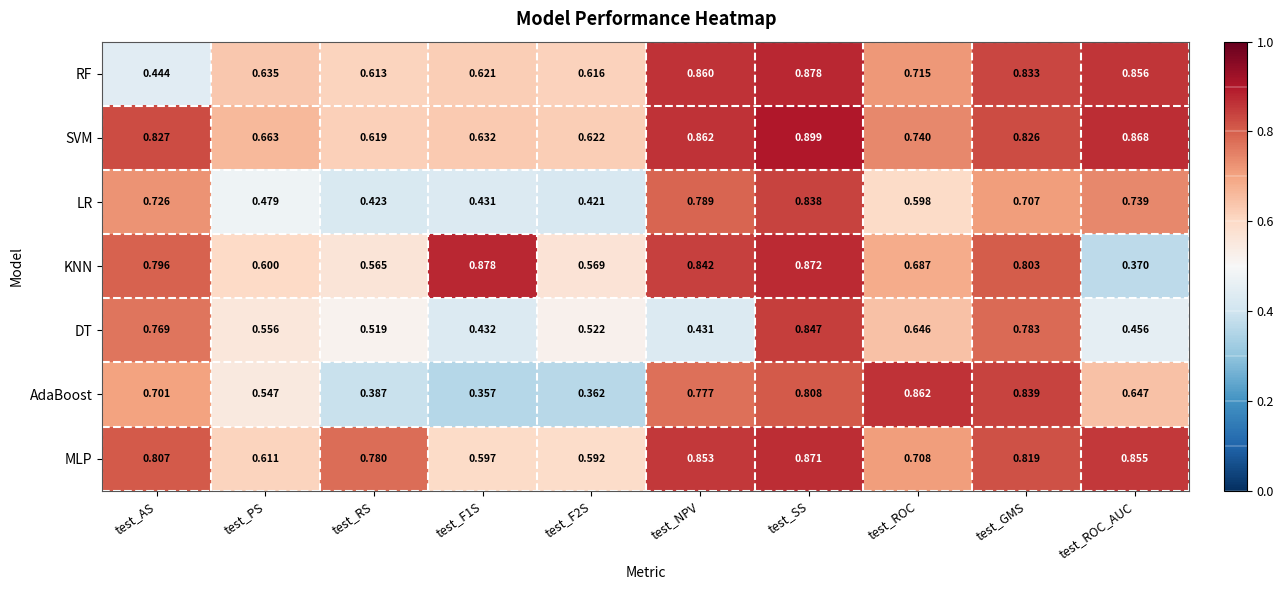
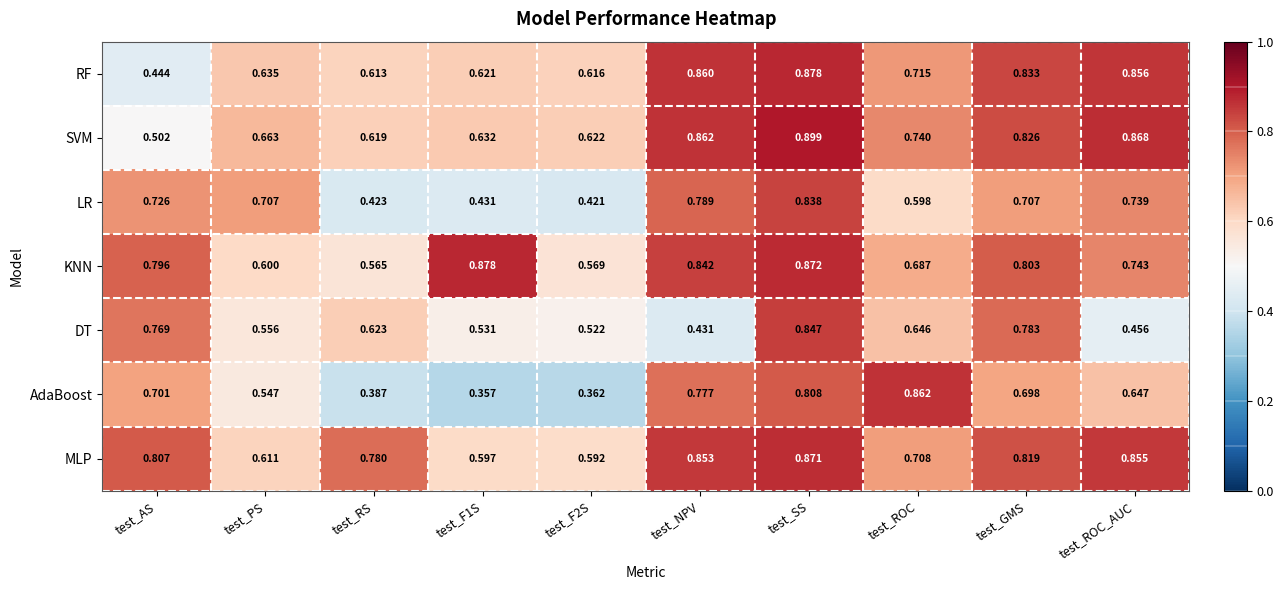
  {
    "RF": {
      "test_AS": 0.444,
      "test_PS": 0.635,
      "test_RS": 0.613,
      "test_F1S": 0.621,
      "test_F2S": 0.616,
      "test_NPV": 0.860,
      "test_SS": 0.878,
      "test_ROC": 0.715,
      "test_GMS": 0.833,
      "test_ROC_AUC": 0.856
    },
    "SVM": {
-     "test_AS": 0.827,
+     "test_AS": 0.502,
      "test_PS": 0.663,
      "test_RS": 0.619,
      "test_F1S": 0.632,
      "test_F2S": 0.622,
      "test_NPV": 0.862,
      "test_SS": 0.899,
      "test_ROC": 0.740,
      "test_GMS": 0.826,
      "test_ROC_AUC": 0.868
    },
    "LR": {
      "test_AS": 0.726,
-     "test_PS": 0.479,
+     "test_PS": 0.707,
      "test_RS": 0.423,
      "test_F1S": 0.431,
      "test_F2S": 0.421,
      "test_NPV": 0.789,
      "test_SS": 0.838,
      "test_ROC": 0.598,
      "test_GMS": 0.707,
      "test_ROC_AUC": 0.739
    },
    "KNN": {
      "test_AS": 0.796,
      "test_PS": 0.600,
      "test_RS": 0.565,
      "test_F1S": 0.878,
      "test_F2S": 0.569,
      "test_NPV": 0.842,
      "test_SS": 0.872,
      "test_ROC": 0.687,
      "test_GMS": 0.803,
-     "test_ROC_AUC": 0.370
+     "test_ROC_AUC": 0.743
    },
    "DT": {
      "test_AS": 0.769,
      "test_PS": 0.556,
-     "test_RS": 0.519,
-     "test_F1S": 0.432,
+     "test_RS": 0.623,
+     "test_F1S": 0.531,
      "test_F2S": 0.522,
      "test_NPV": 0.431,
      "test_SS": 0.847,
      "test_ROC": 0.646,
      "test_GMS": 0.783,
      "test_ROC_AUC": 0.456
    },
    "AdaBoost": {
      "test_AS": 0.701,
      "test_PS": 0.547,
      "test_RS": 0.387,
      "test_F1S": 0.357,
      "test_F2S": 0.362,
      "test_NPV": 0.777,
      "test_SS": 0.808,
      "test_ROC": 0.862,
-     "test_GMS": 0.839,
+     "test_GMS": 0.698,
      "test_ROC_AUC": 0.647
    },
    "MLP": {
      "test_AS": 0.807,
      "test_PS": 0.611,
      "test_RS": 0.780,
      "test_F1S": 0.597,
      "test_F2S": 0.592,
      "test_NPV": 0.853,
      "test_SS": 0.871,
      "test_ROC": 0.708,
      "test_GMS": 0.819,
      "test_ROC_AUC": 0.855
    }
  }
